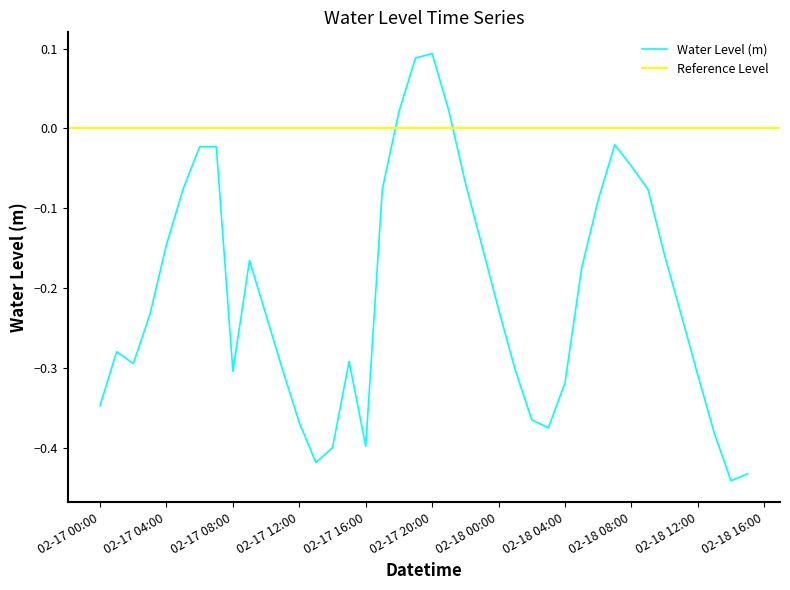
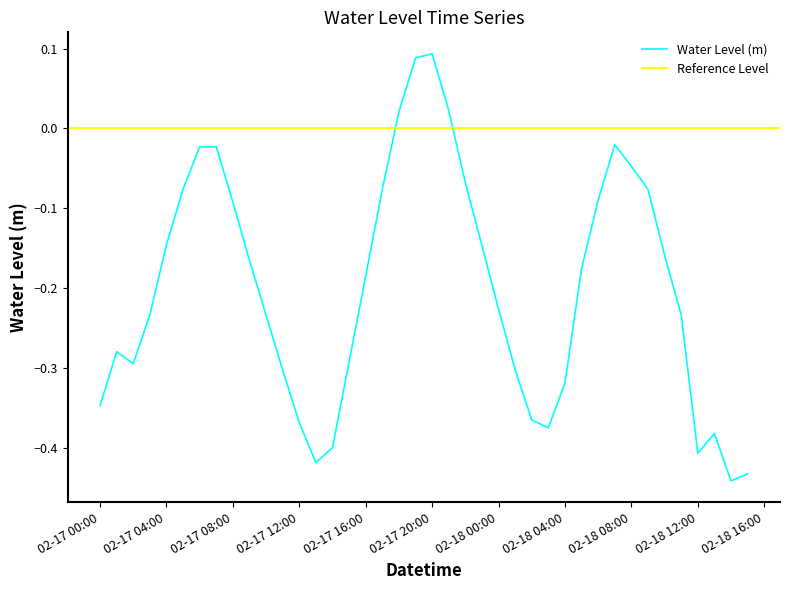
  {
    "02-17 00:00": -0.35,
    "02-17 04:00": -0.15,
-   "02-17 08:00": -0.30,
+   "02-17 08:00": -0.09,
    "02-17 12:00": -0.37,
-   "02-17 16:00": -0.40,
+   "02-17 16:00": -0.18,
    "02-17 20:00": 0.09,
    "02-18 00:00": -0.23,
    "02-18 04:00": -0.32,
    "02-18 08:00": -0.05,
-   "02-18 12:00": -0.31
+   "02-18 12:00": -0.41
  }
